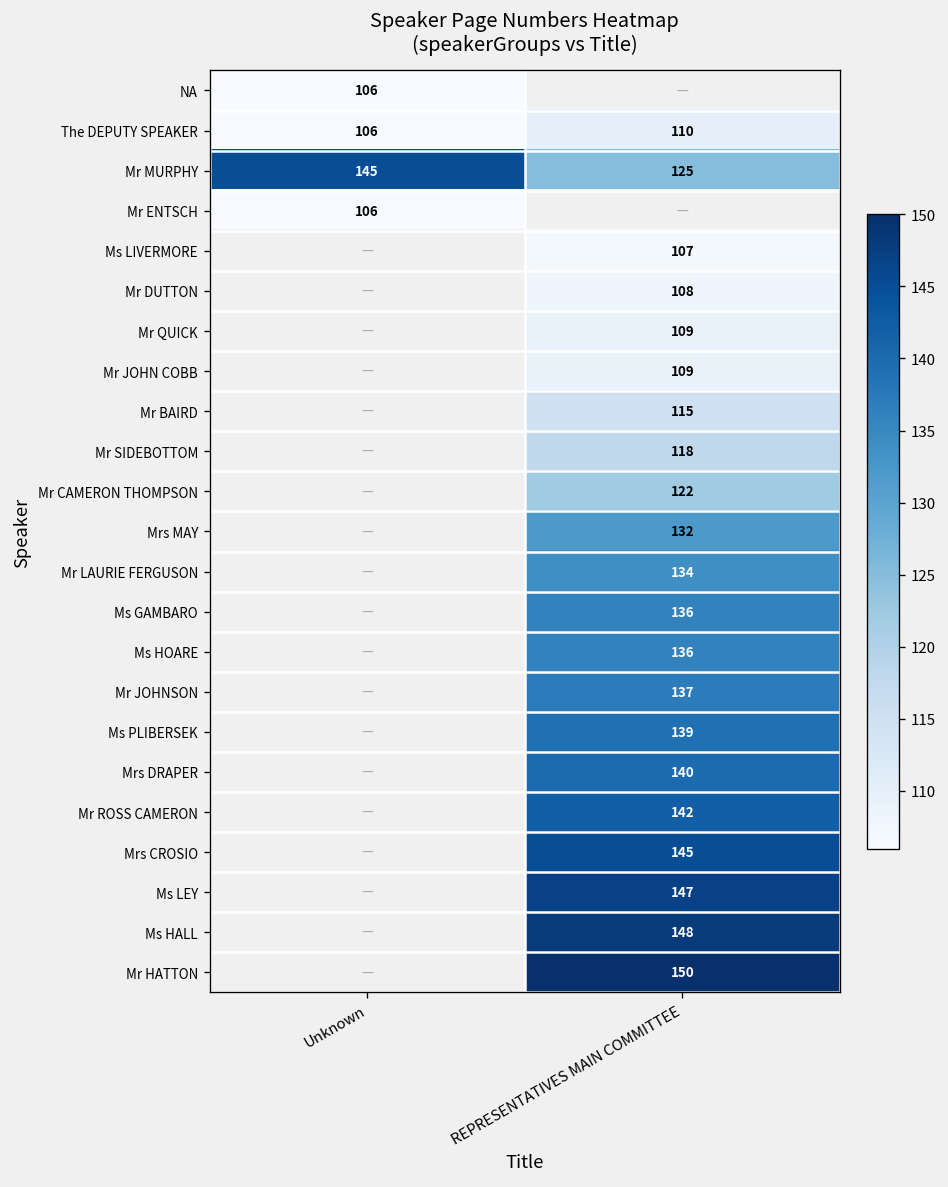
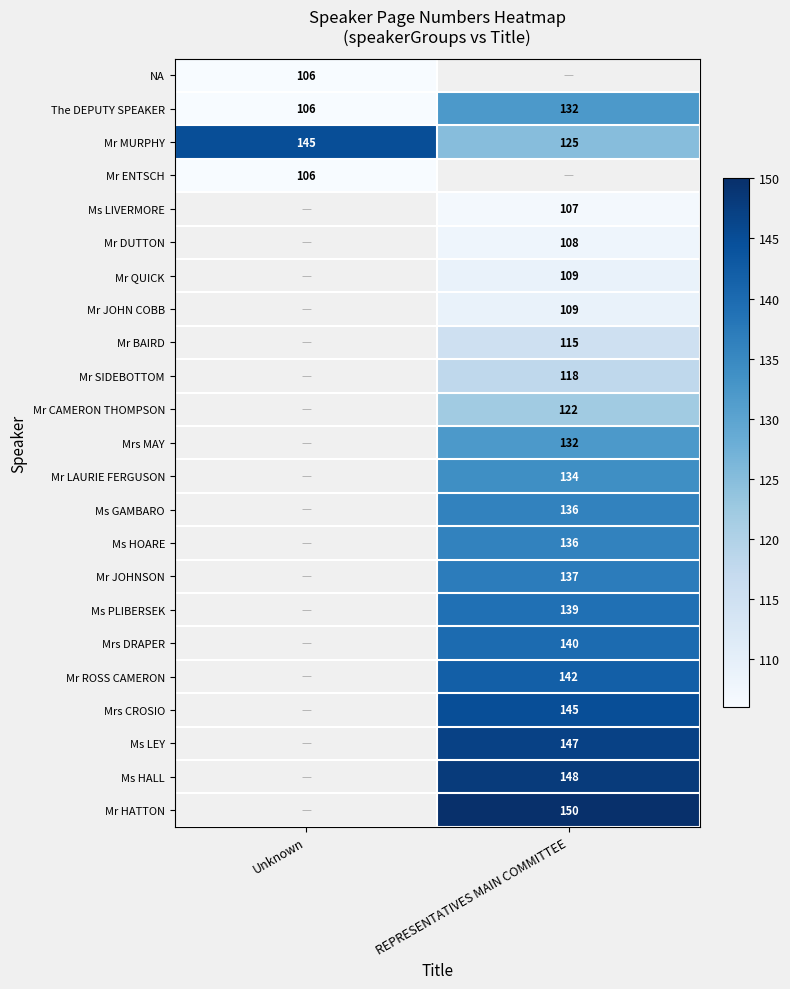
  {
    "NA": {
      "Unknown": 106
    },
    "The DEPUTY SPEAKER": {
      "Unknown": 106,
-     "REPRESENTATIVES MAIN COMMITTEE": 110
+     "REPRESENTATIVES MAIN COMMITTEE": 132
    },
    "Mr MURPHY": {
      "Unknown": 145,
      "REPRESENTATIVES MAIN COMMITTEE": 125
    },
    "Mr ENTSCH": {
      "Unknown": 106
    },
    "Ms LIVERMORE": {
      "REPRESENTATIVES MAIN COMMITTEE": 107
    },
    "Mr DUTTON": {
      "REPRESENTATIVES MAIN COMMITTEE": 108
    },
    "Mr QUICK": {
      "REPRESENTATIVES MAIN COMMITTEE": 109
    },
    "Mr JOHN COBB": {
      "REPRESENTATIVES MAIN COMMITTEE": 109
    },
    "Mr BAIRD": {
      "REPRESENTATIVES MAIN COMMITTEE": 115
    },
    "Mr SIDEBOTTOM": {
      "REPRESENTATIVES MAIN COMMITTEE": 118
    },
    "Mr CAMERON THOMPSON": {
      "REPRESENTATIVES MAIN COMMITTEE": 122
    },
    "Mrs MAY": {
      "REPRESENTATIVES MAIN COMMITTEE": 132
    },
    "Mr LAURIE FERGUSON": {
      "REPRESENTATIVES MAIN COMMITTEE": 134
    },
    "Ms GAMBARO": {
      "REPRESENTATIVES MAIN COMMITTEE": 136
    },
    "Ms HOARE": {
      "REPRESENTATIVES MAIN COMMITTEE": 136
    },
    "Mr JOHNSON": {
      "REPRESENTATIVES MAIN COMMITTEE": 137
    },
    "Ms PLIBERSEK": {
      "REPRESENTATIVES MAIN COMMITTEE": 139
    },
    "Mrs DRAPER": {
      "REPRESENTATIVES MAIN COMMITTEE": 140
    },
    "Mr ROSS CAMERON": {
      "REPRESENTATIVES MAIN COMMITTEE": 142
    },
    "Mrs CROSIO": {
      "REPRESENTATIVES MAIN COMMITTEE": 145
    },
    "Ms LEY": {
      "REPRESENTATIVES MAIN COMMITTEE": 147
    },
    "Ms HALL": {
      "REPRESENTATIVES MAIN COMMITTEE": 148
    },
    "Mr HATTON": {
      "REPRESENTATIVES MAIN COMMITTEE": 150
    }
  }
